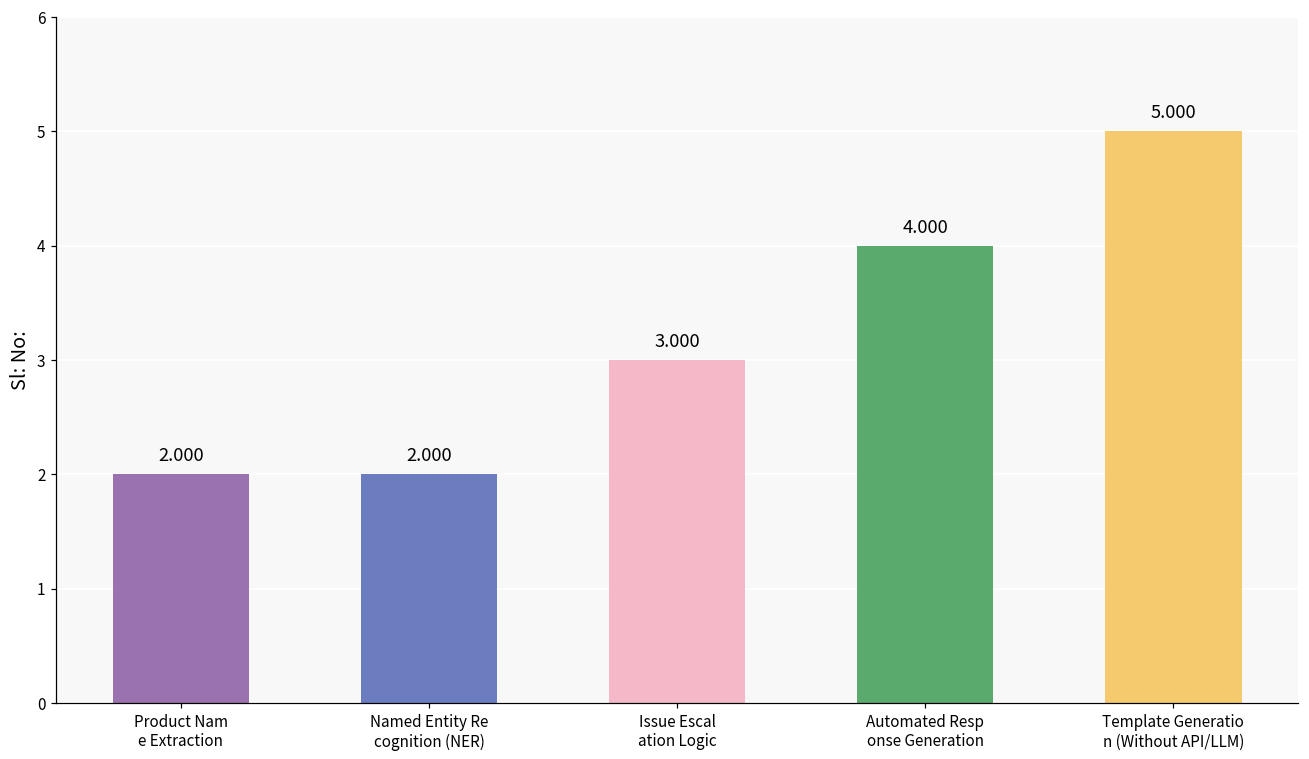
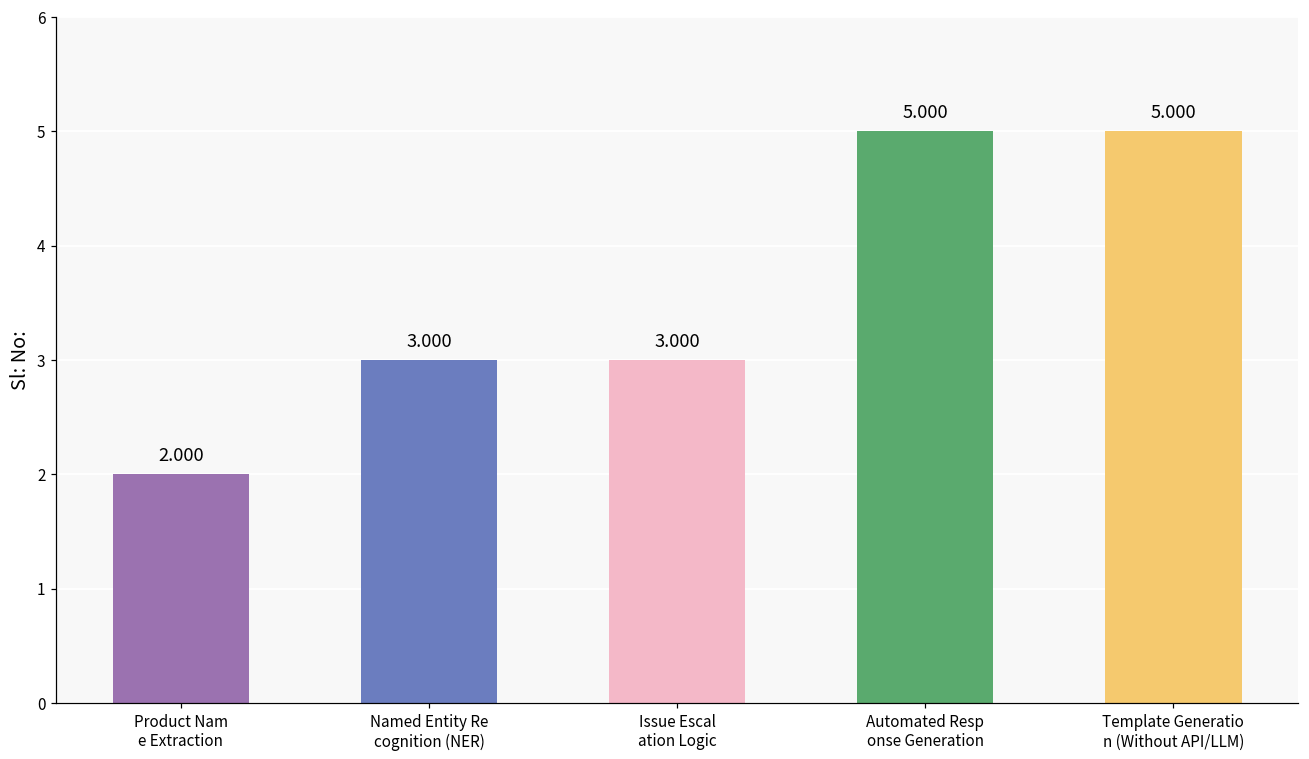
  {
    "Product Nam e Extraction": 2.000,
-   "Named Entity Re cognition (NER)": 2.000,
+   "Named Entity Re cognition (NER)": 3.000,
    "Issue Escal ation Logic": 3.000,
-   "Automated Resp onse Generation": 4.000,
+   "Automated Resp onse Generation": 5.000,
    "Template Generatio n (Without API/LLM)": 5.000
  }
